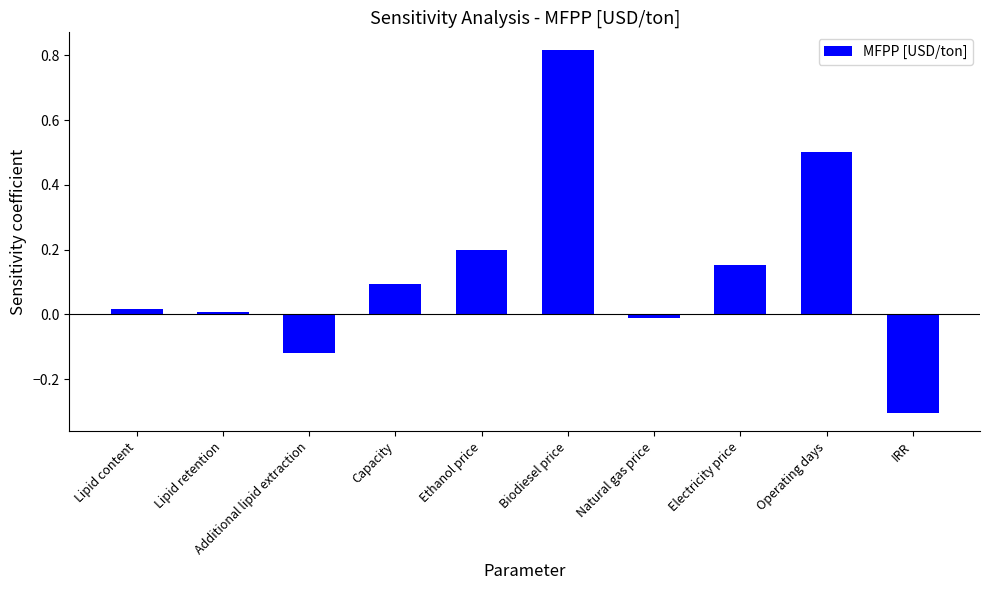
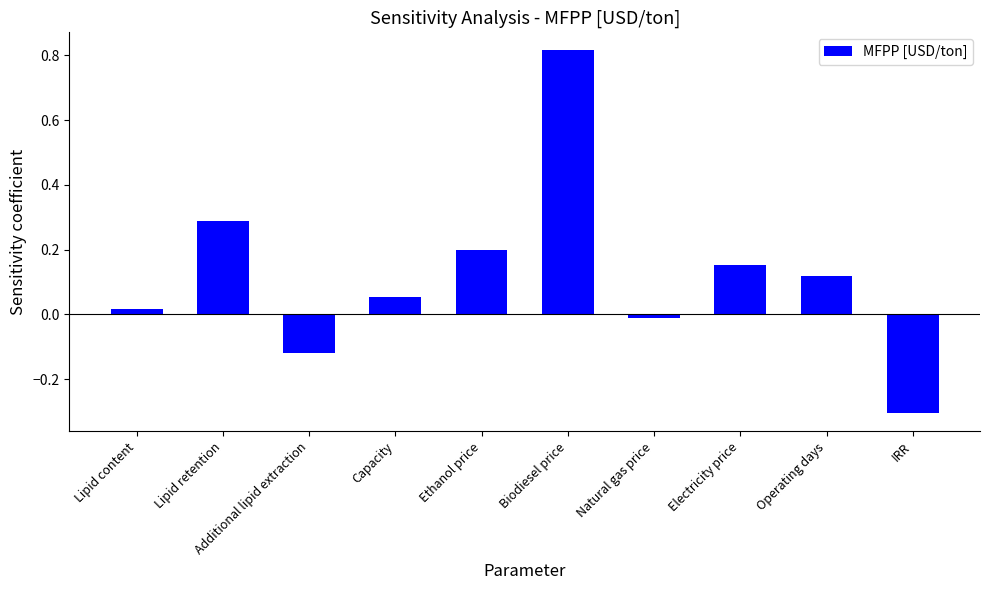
  {
    "Lipid content": 0.02,
-   "Lipid retention": 0.01,
+   "Lipid retention": 0.29,
    "Additional lipid extraction": -0.12,
-   "Capacity": 0.09,
+   "Capacity": 0.05,
    "Ethanol price": 0.20,
    "Biodiesel price": 0.82,
    "Natural gas price": -0.01,
    "Electricity price": 0.15,
-   "Operating days": 0.50,
+   "Operating days": 0.12,
    "IRR": -0.31
  }
